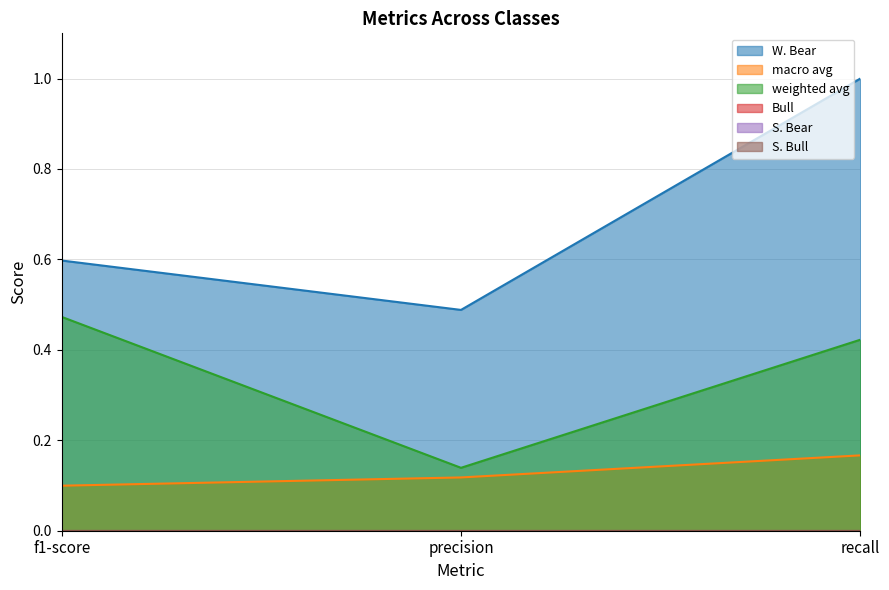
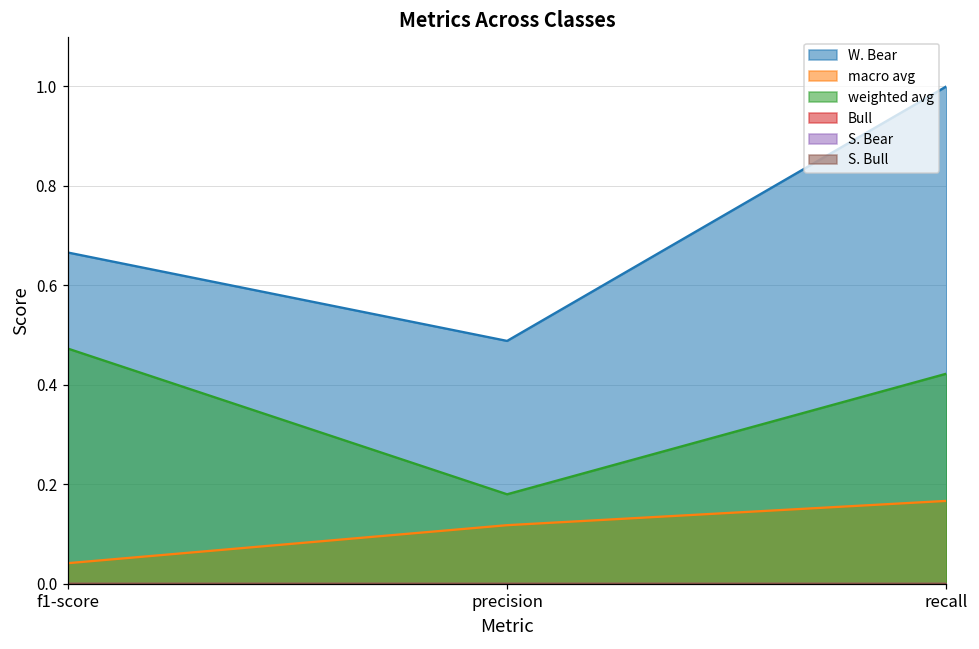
  {
    "W. Bear": {
-     "f1-score": 0.60,
+     "f1-score": 0.67,
      "precision": 0.49,
      "recall": 1.00
    },
    "macro avg": {
-     "f1-score": 0.10,
+     "f1-score": 0.04,
      "precision": 0.12,
      "recall": 0.17
    },
    "weighted avg": {
      "f1-score": 0.47,
-     "precision": 0.14,
+     "precision": 0.18,
      "recall": 0.42
    },
    "S. Bull": {
      "f1-score": 0.00,
      "precision": 0.00,
      "recall": 0.00
    }
  }
